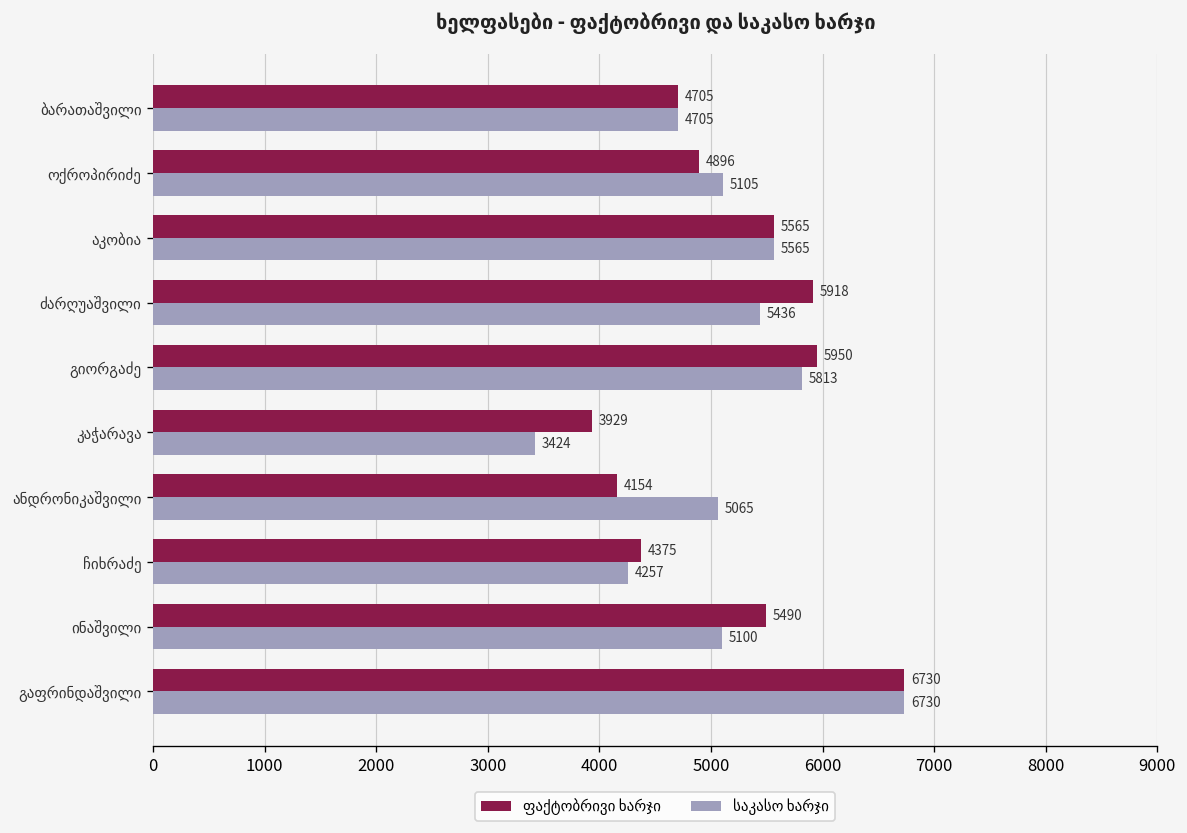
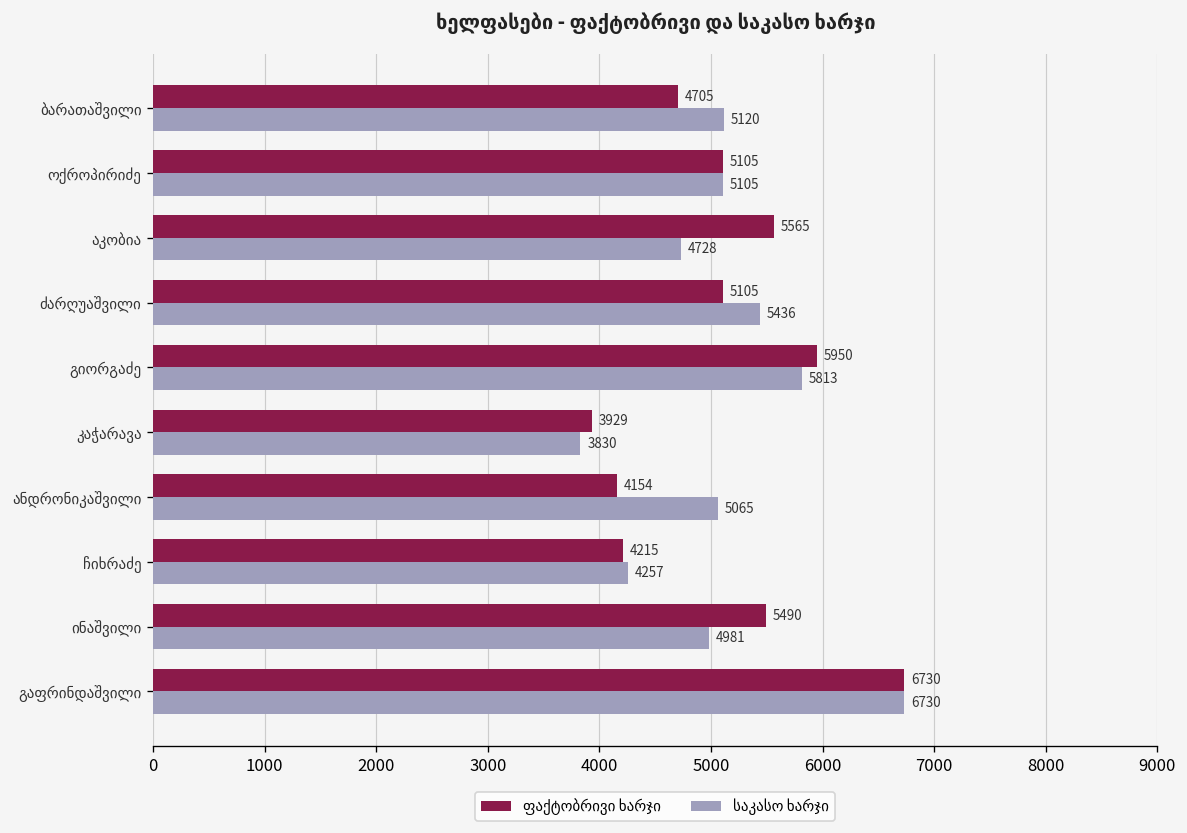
  {
    "ფაქტობრივი ხარჯი": {
      "ბარათაშვილი": 4705,
-     "ოქროპირიძე": 4896,
+     "ოქროპირიძე": 5105,
      "აკობია": 5565,
-     "ძარღუაშვილი": 5918,
+     "ძარღუაშვილი": 5105,
      "გიორგაძე": 5950,
      "კაჭარავა": 3929,
      "ანდრონიკაშვილი": 4154,
-     "ჩიხრაძე": 4375,
+     "ჩიხრაძე": 4215,
      "ინაშვილი": 5490,
      "გაფრინდაშვილი": 6730
    },
    "საკასო ხარჯი": {
-     "ბარათაშვილი": 4705,
+     "ბარათაშვილი": 5120,
      "ოქროპირიძე": 5105,
-     "აკობია": 5565,
+     "აკობია": 4728,
      "ძარღუაშვილი": 5436,
      "გიორგაძე": 5813,
-     "კაჭარავა": 3424,
+     "კაჭარავა": 3830,
      "ანდრონიკაშვილი": 5065,
      "ჩიხრაძე": 4257,
-     "ინაშვილი": 5100,
+     "ინაშვილი": 4981,
      "გაფრინდაშვილი": 6730
    }
  }
